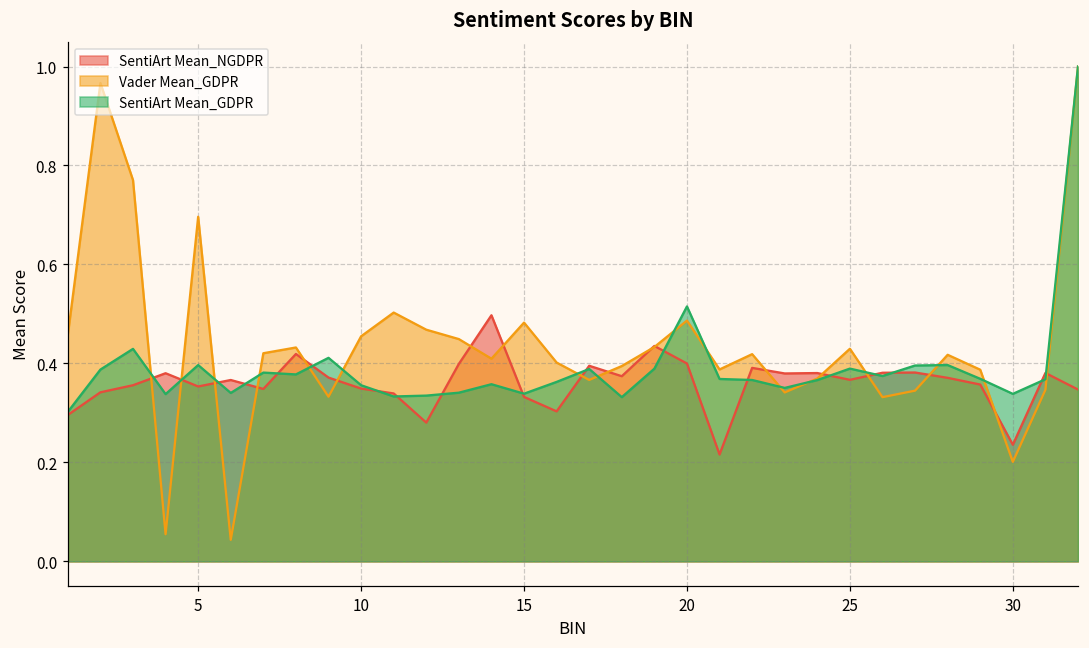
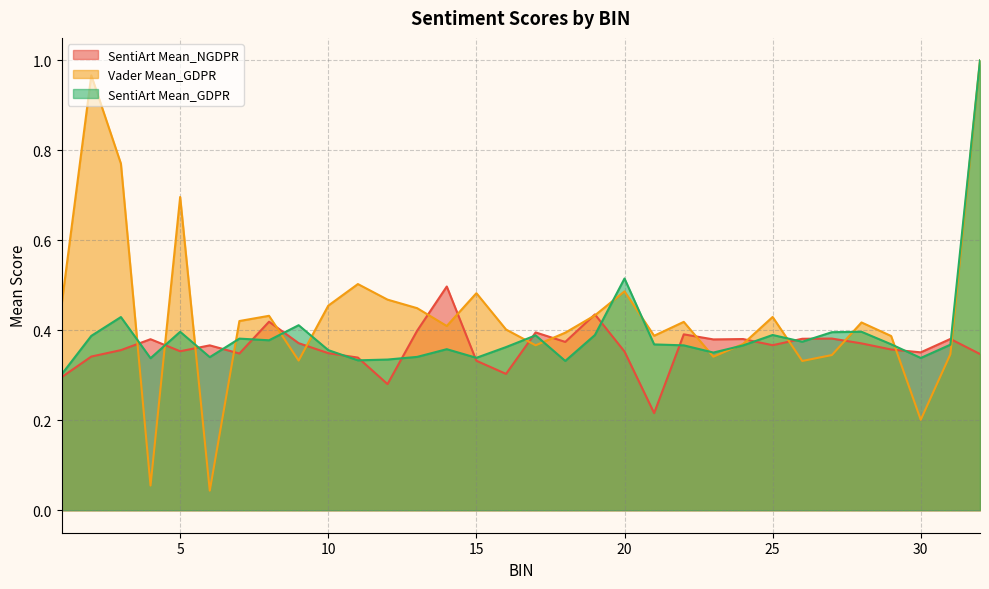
  {
    "SentiArt Mean_NGDPR": {
      "5": 0.35,
      "10": 0.35,
      "15": 0.33,
-     "20": 0.40,
+     "20": 0.35,
      "25": 0.37,
-     "30": 0.24
+     "30": 0.35
    },
    "Vader Mean_GDPR": {
      "5": 0.70,
      "10": 0.45,
      "15": 0.48,
      "20": 0.49,
      "25": 0.43,
      "30": 0.20
    },
    "SentiArt Mean_GDPR": {
      "5": 0.40,
      "10": 0.36,
      "15": 0.34,
      "20": 0.52,
      "25": 0.39,
      "30": 0.34
    }
  }
